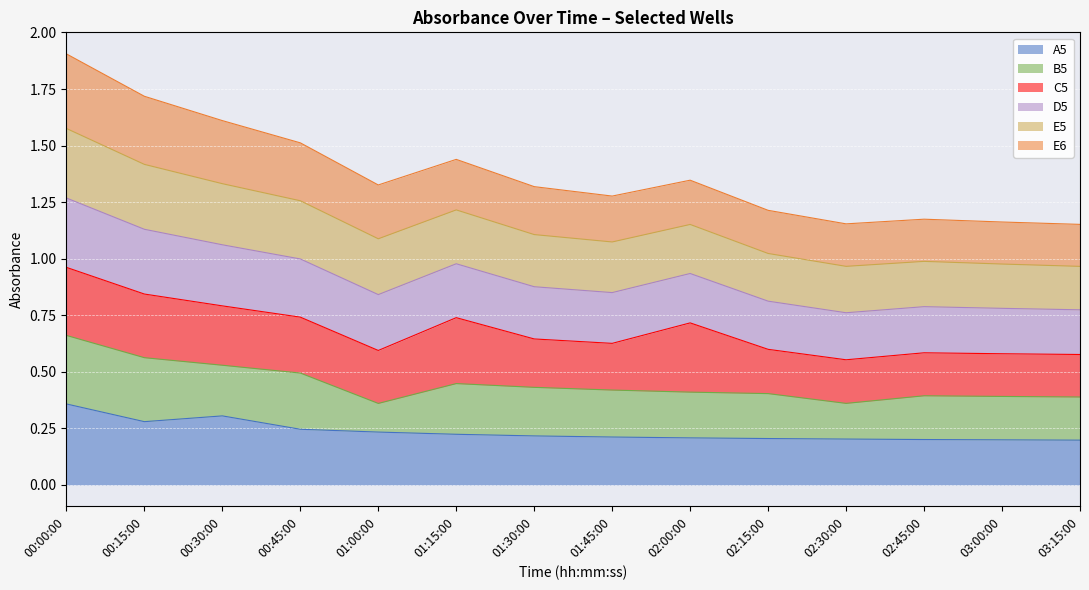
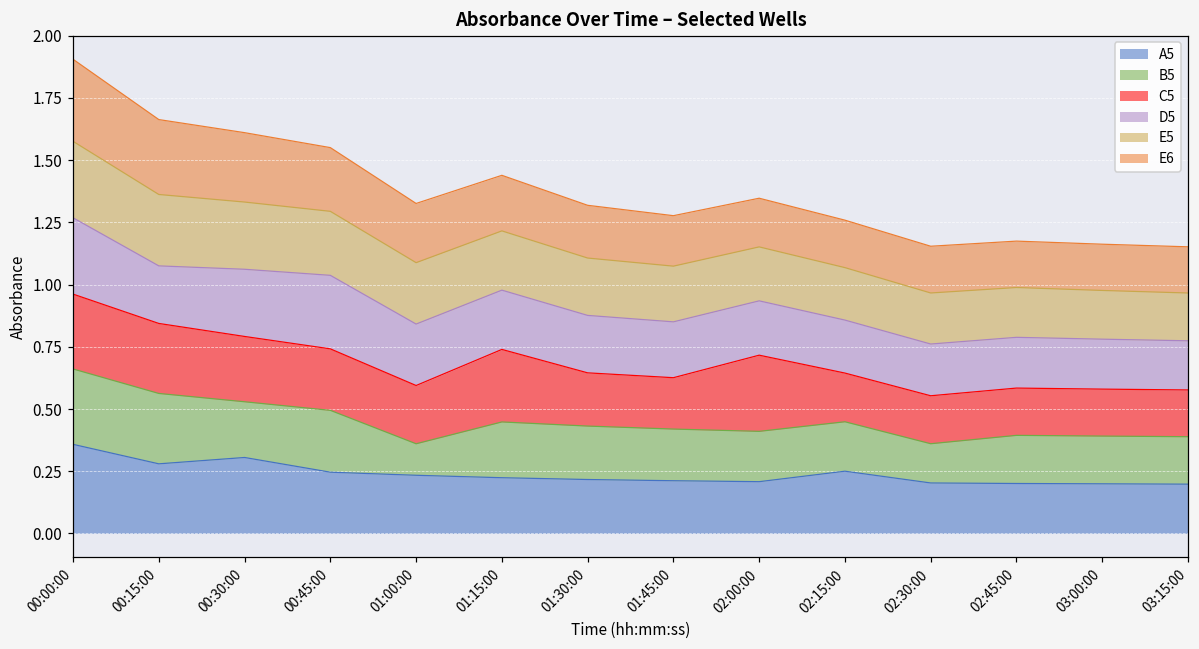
  {
    "A5": {
      "00:00:00": 0.36,
      "00:15:00": 0.28,
      "00:30:00": 0.31,
      "00:45:00": 0.25,
      "01:00:00": 0.23,
      "01:15:00": 0.22,
      "01:30:00": 0.22,
      "01:45:00": 0.21,
      "02:00:00": 0.21,
-     "02:15:00": 0.21,
+     "02:15:00": 0.25,
      "02:30:00": 0.20,
      "02:45:00": 0.20,
      "03:00:00": 0.20,
      "03:15:00": 0.20
    },
    "B5": {
      "00:00:00": 0.30,
      "00:15:00": 0.28,
      "00:30:00": 0.22,
      "00:45:00": 0.25,
      "01:00:00": 0.13,
      "01:15:00": 0.22,
      "01:30:00": 0.21,
      "01:45:00": 0.21,
      "02:00:00": 0.20,
      "02:15:00": 0.20,
      "02:30:00": 0.16,
      "02:45:00": 0.19,
      "03:00:00": 0.19,
      "03:15:00": 0.19
    },
    "C5": {
      "00:00:00": 0.30,
      "00:15:00": 0.28,
      "00:30:00": 0.26,
      "00:45:00": 0.25,
      "01:00:00": 0.23,
      "01:15:00": 0.29,
      "01:30:00": 0.21,
      "01:45:00": 0.21,
      "02:00:00": 0.31,
      "02:15:00": 0.20,
      "02:30:00": 0.19,
      "02:45:00": 0.19,
      "03:00:00": 0.19,
      "03:15:00": 0.19
    },
    "D5": {
      "00:00:00": 0.31,
-     "00:15:00": 0.29,
+     "00:15:00": 0.23,
      "00:30:00": 0.27,
-     "00:45:00": 0.26,
+     "00:45:00": 0.30,
      "01:00:00": 0.25,
      "01:15:00": 0.24,
      "01:30:00": 0.23,
      "01:45:00": 0.22,
      "02:00:00": 0.22,
      "02:15:00": 0.21,
      "02:30:00": 0.21,
      "02:45:00": 0.20,
      "03:00:00": 0.20,
      "03:15:00": 0.20
    }
  }
